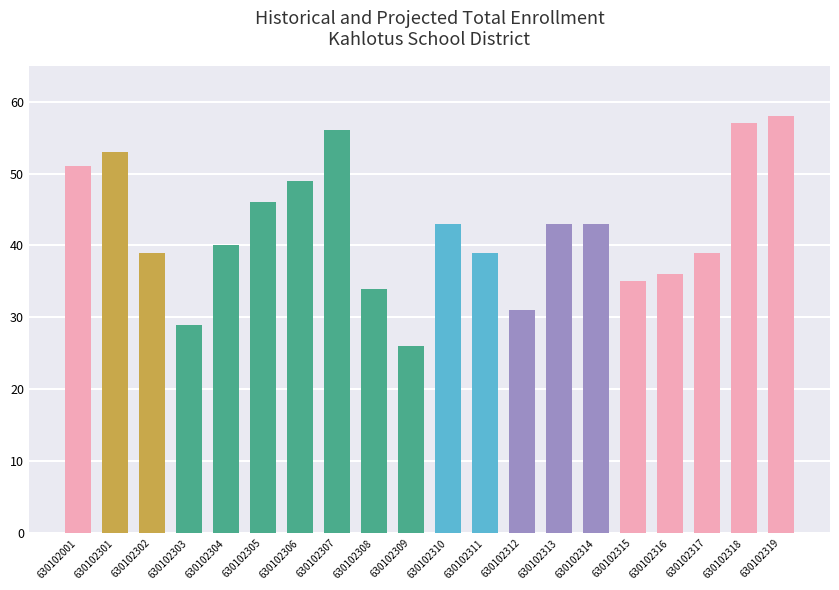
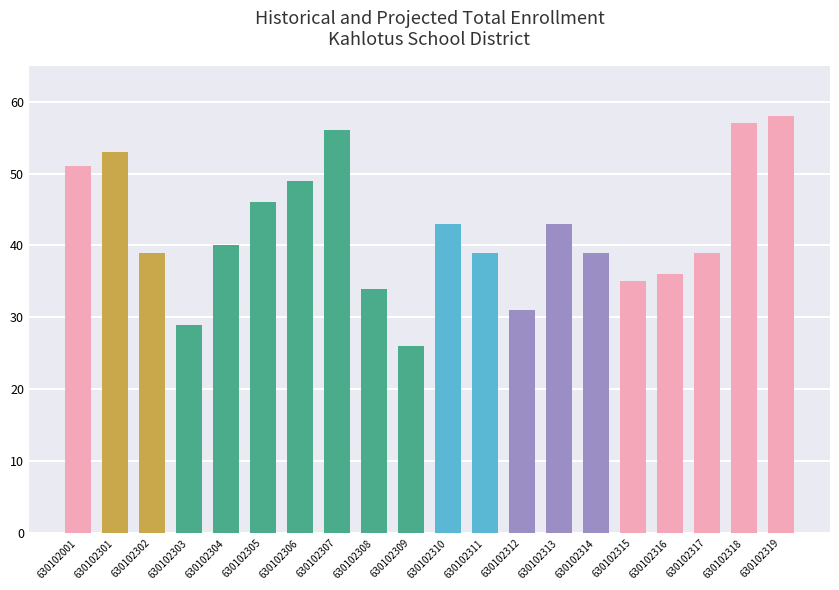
  {
    "630102001": 51,
    "630102301": 53,
    "630102302": 39,
    "630102303": 29,
    "630102304": 40,
    "630102305": 46,
    "630102306": 49,
    "630102307": 56,
    "630102308": 34,
    "630102309": 26,
    "630102310": 43,
    "630102311": 39,
    "630102312": 31,
    "630102313": 43,
-   "630102314": 43,
+   "630102314": 39,
    "630102315": 35,
    "630102316": 36,
    "630102317": 39,
    "630102318": 57,
    "630102319": 58
  }
